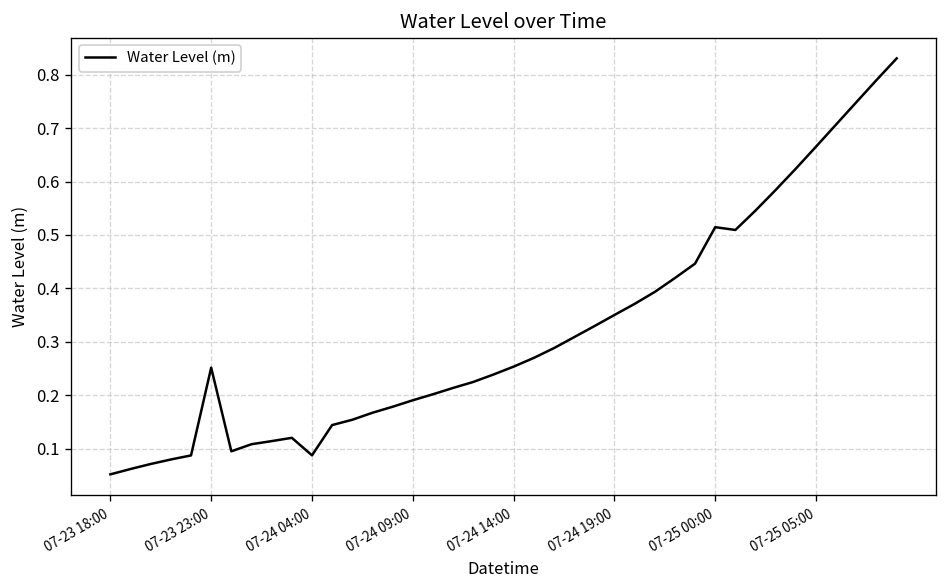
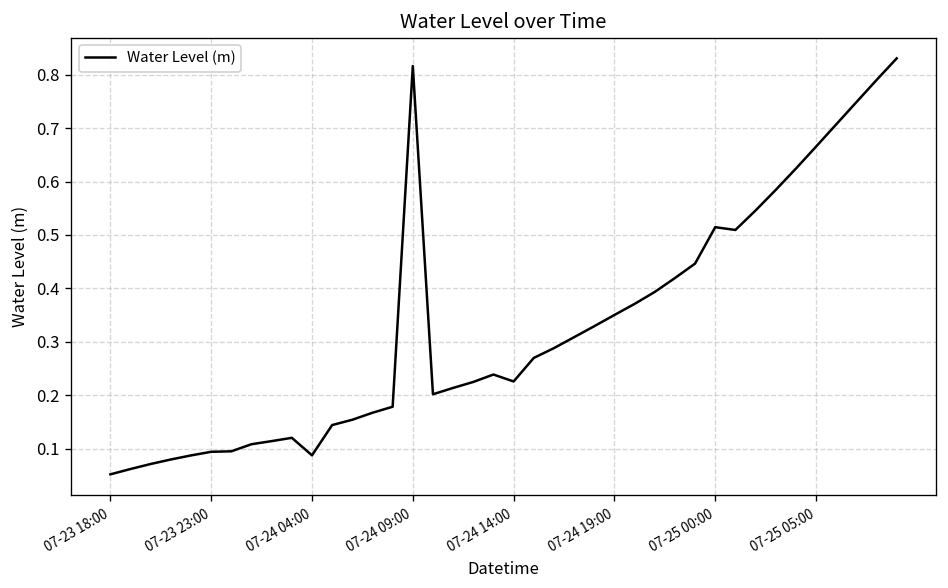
  {
    "07-23 18:00": 0.05,
-   "07-23 23:00": 0.25,
+   "07-23 23:00": 0.09,
    "07-24 04:00": 0.09,
-   "07-24 09:00": 0.19,
-   "07-24 14:00": 0.25,
+   "07-24 09:00": 0.82,
+   "07-24 14:00": 0.23,
    "07-24 19:00": 0.35,
    "07-25 00:00": 0.51,
    "07-25 05:00": 0.67
  }
